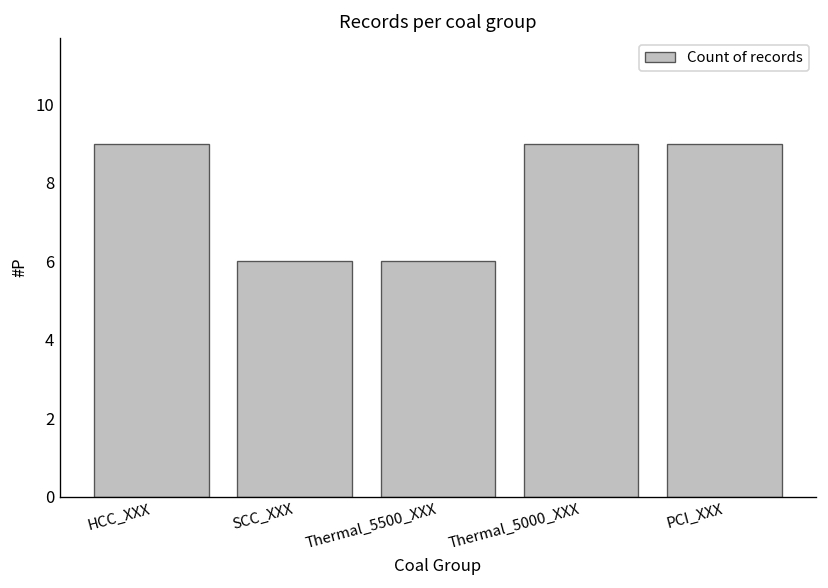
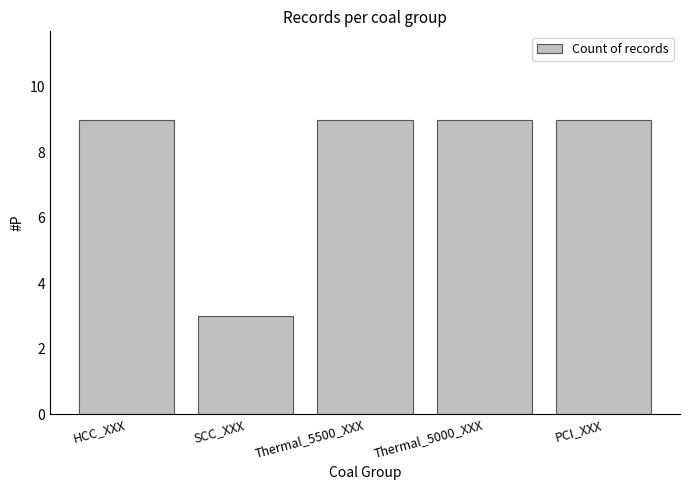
  {
    "HCC_XXX": 9,
-   "SCC_XXX": 6,
-   "Thermal_5500_XXX": 6,
+   "SCC_XXX": 3,
+   "Thermal_5500_XXX": 9,
    "Thermal_5000_XXX": 9,
    "PCI_XXX": 9
  }
